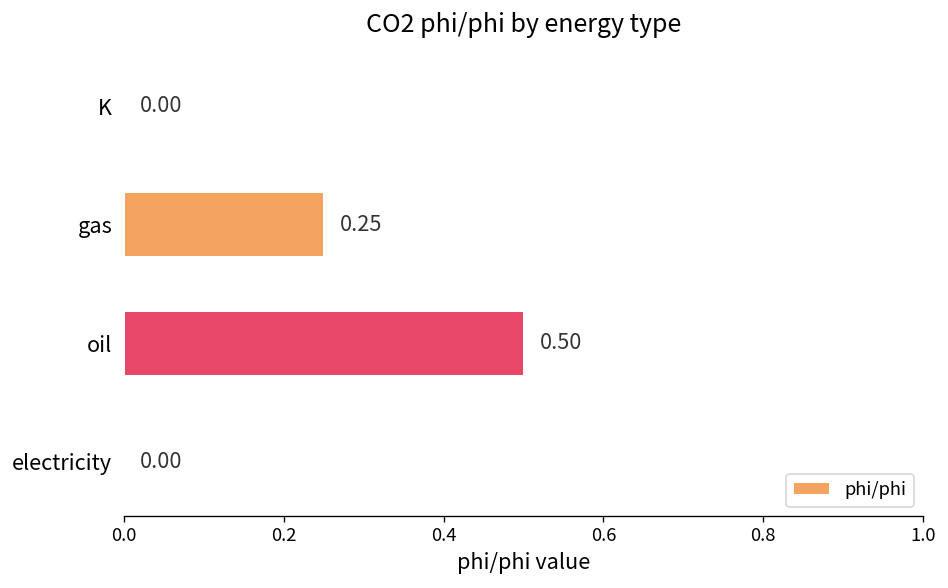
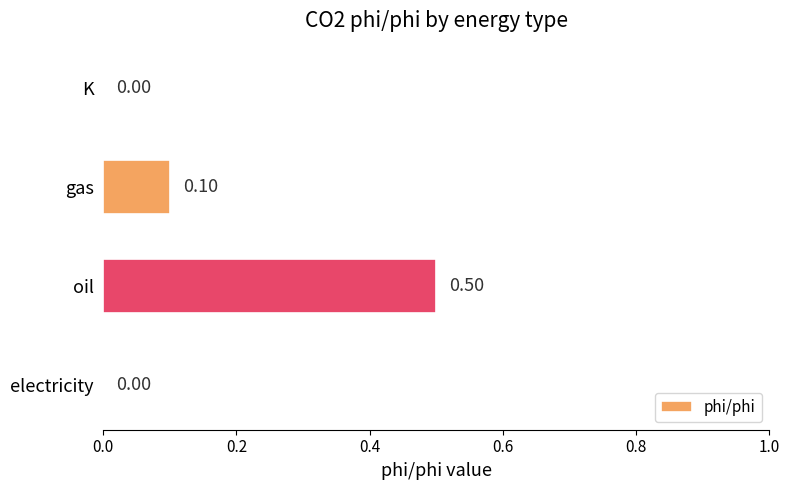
  {
    "K": 0.00,
-   "gas": 0.25,
+   "gas": 0.10,
    "oil": 0.50,
    "electricity": 0.00
  }
